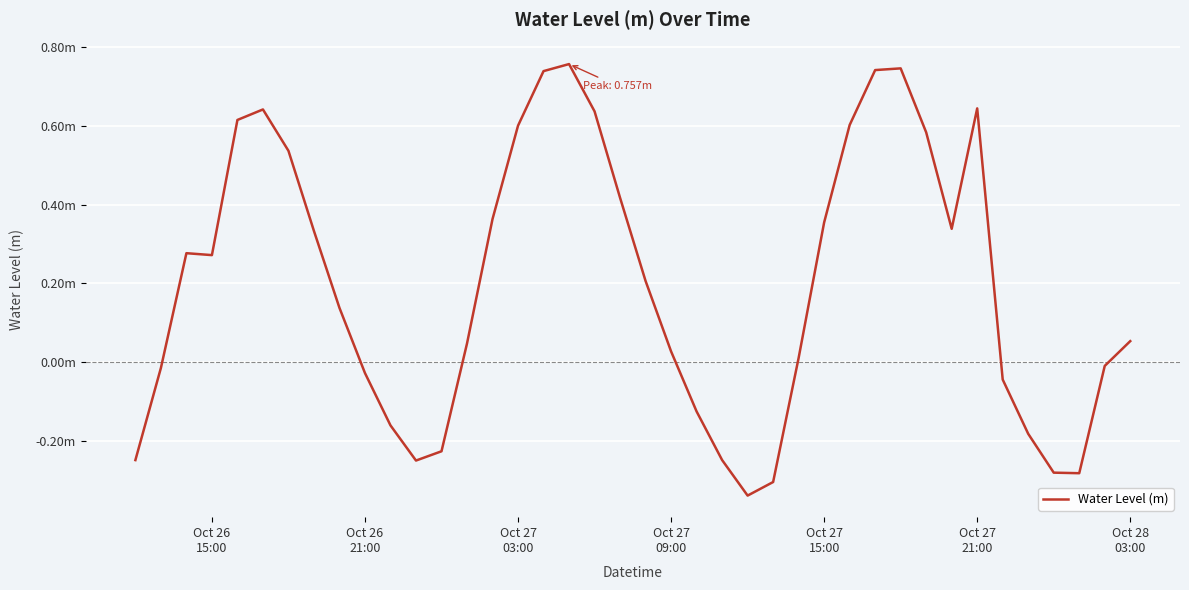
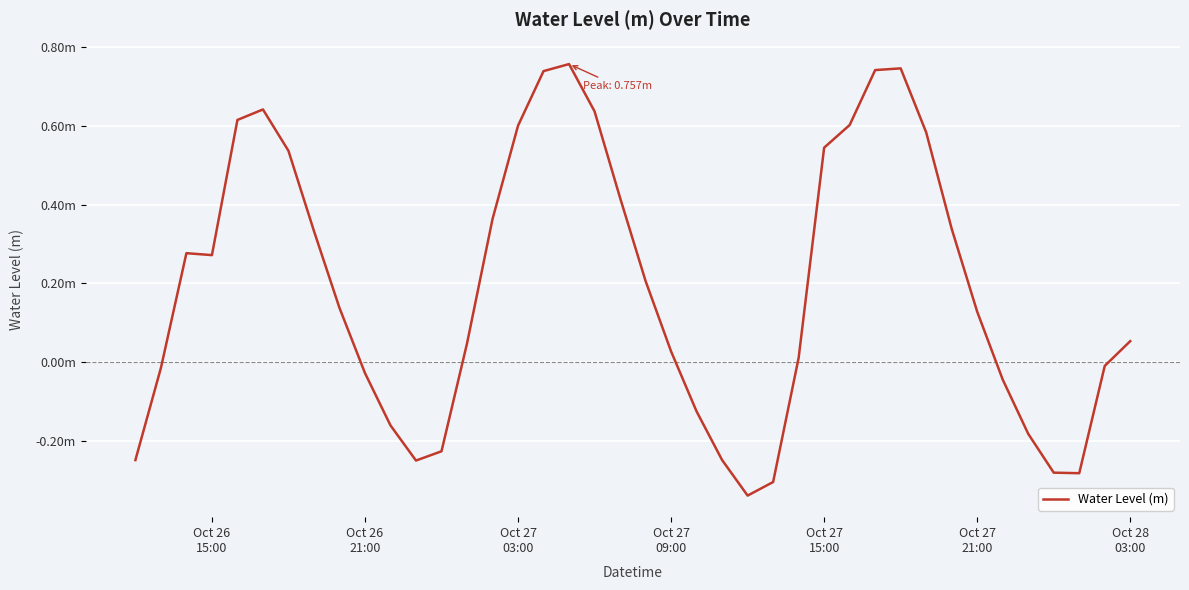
  {
    "Oct 26 15:00": "0.27m",
    "Oct 26 21:00": "-0.03m",
    "Oct 27 03:00": "0.60m",
    "Oct 27 09:00": "0.03m",
-   "Oct 27 15:00": "0.35m",
-   "Oct 27 21:00": "0.64m",
+   "Oct 27 15:00": "0.54m",
+   "Oct 27 21:00": "0.13m",
    "Oct 28 03:00": "0.05m"
  }
